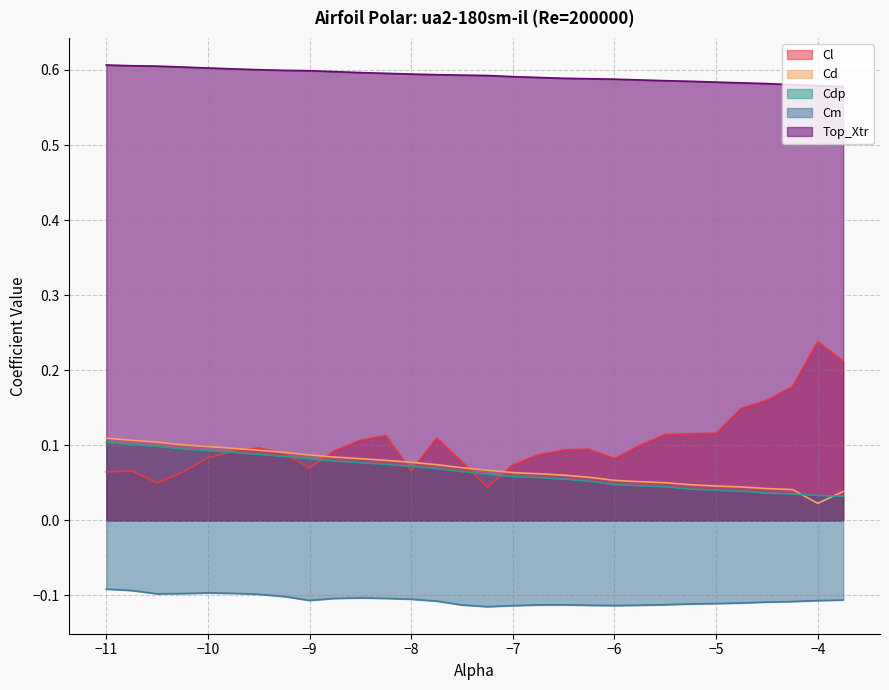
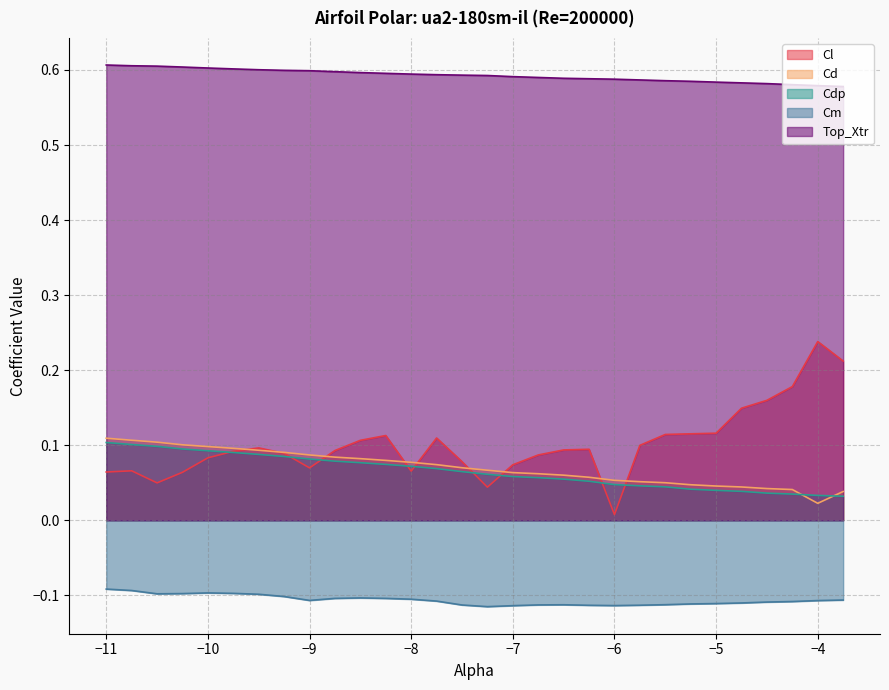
  {
    "Cl": {
      "−11": 0.06,
      "−10": 0.08,
      "−9": 0.07,
      "−8": 0.07,
      "−7": 0.07,
-     "−6": 0.08,
+     "−6": 0.01,
      "−5": 0.12,
      "−4": 0.24
    },
    "Cd": {
      "−11": 0.11,
      "−10": 0.10,
      "−9": 0.09,
      "−8": 0.08,
      "−7": 0.06,
      "−6": 0.05,
      "−5": 0.05,
      "−4": 0.02
    },
    "Top_Xtr": {
      "−11": 0.61,
      "−10": 0.60,
      "−9": 0.60,
      "−8": 0.59,
      "−7": 0.59,
      "−6": 0.59,
      "−5": 0.58
    }
  }
